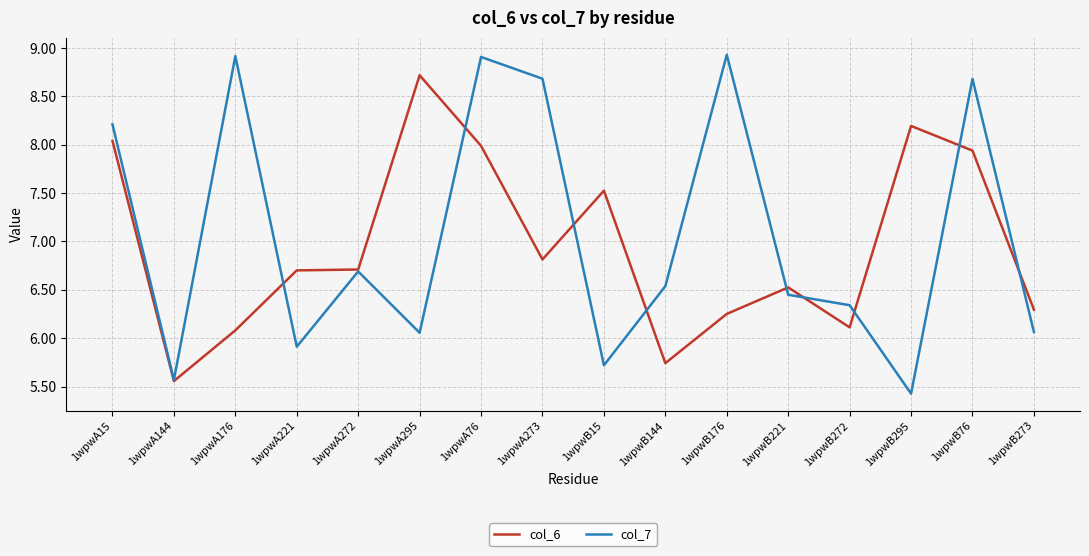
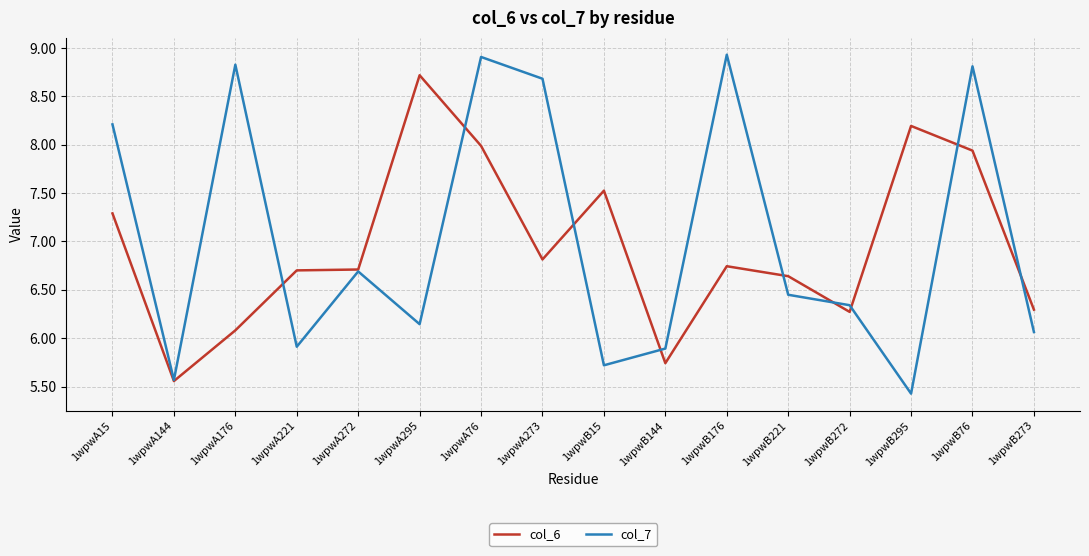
  {
    "col_6": {
-     "1wpwA15": 8.0,
+     "1wpwA15": 7.3,
      "1wpwA176": 6.1,
      "1wpwA221": 6.7,
      "1wpwA295": 8.7,
      "1wpwA76": 8.0,
      "1wpwA273": 6.8,
      "1wpwB15": 7.5,
      "1wpwB144": 5.7,
-     "1wpwB176": 6.3,
-     "1wpwB221": 6.5,
-     "1wpwB272": 6.1,
+     "1wpwB176": 6.7,
+     "1wpwB221": 6.6,
+     "1wpwB272": 6.3,
      "1wpwB295": 8.2,
      "1wpwB76": 7.9,
      "1wpwB273": 6.3
    },
    "col_7": {
      "1wpwA15": 8.2,
-     "1wpwA176": 8.9,
+     "1wpwA176": 8.8,
      "1wpwA221": 5.9,
-     "1wpwA295": 6.06,
+     "1wpwA295": 6.15,
      "1wpwA76": 8.9,
      "1wpwA273": 8.7,
      "1wpwB15": 5.7,
-     "1wpwB144": 6.5,
+     "1wpwB144": 5.9,
      "1wpwB176": 8.9,
      "1wpwB221": 6.4,
      "1wpwB272": 6.3,
      "1wpwB295": 5.4,
-     "1wpwB76": 8.7,
+     "1wpwB76": 8.8,
      "1wpwB273": 6.1
    }
  }
